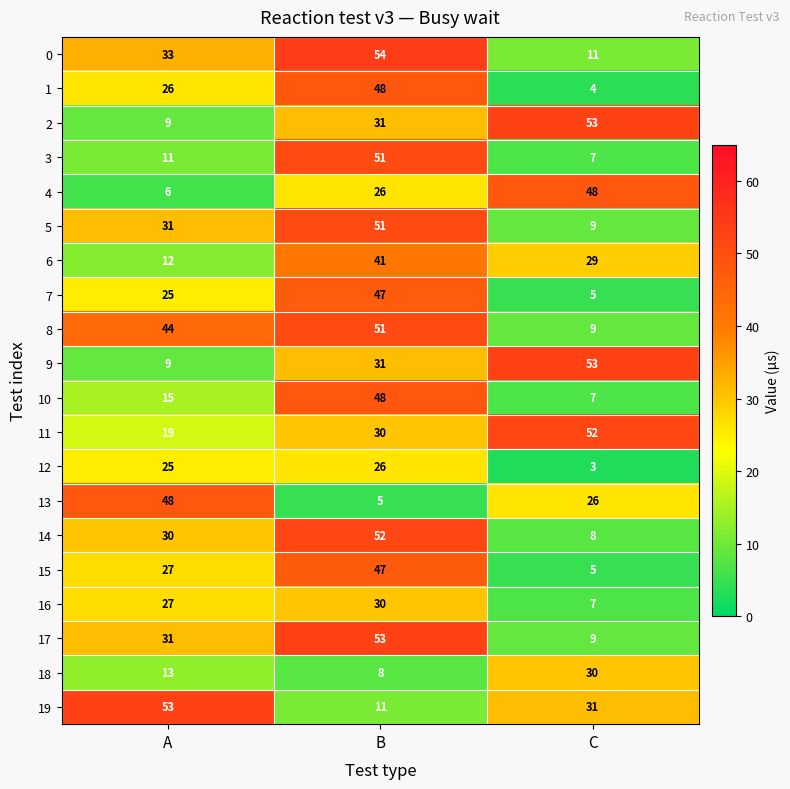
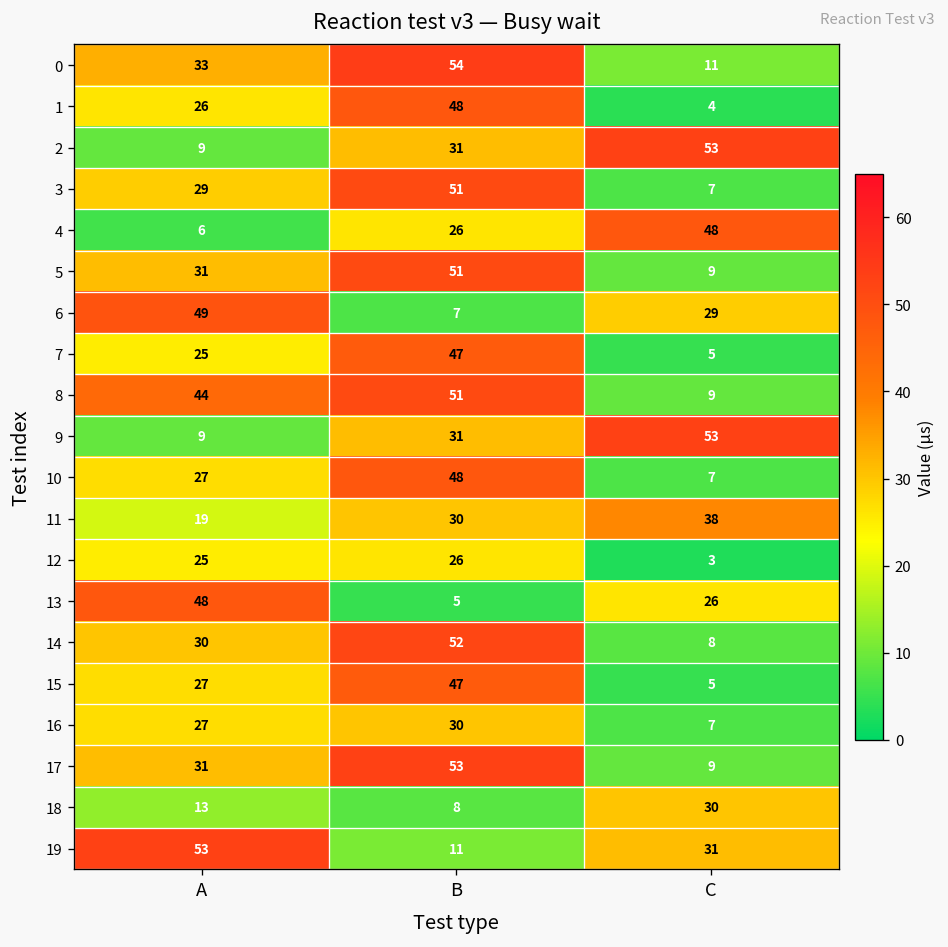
  {
    "0": {
      "A": 33,
      "B": 54,
      "C": 11
    },
    "1": {
      "A": 26,
      "B": 48,
      "C": 4
    },
    "2": {
      "A": 9,
      "B": 31,
      "C": 53
    },
    "3": {
-     "A": 11,
+     "A": 29,
      "B": 51,
      "C": 7
    },
    "4": {
      "A": 6,
      "B": 26,
      "C": 48
    },
    "5": {
      "A": 31,
      "B": 51,
      "C": 9
    },
    "6": {
-     "A": 12,
-     "B": 41,
+     "A": 49,
+     "B": 7,
      "C": 29
    },
    "7": {
      "A": 25,
      "B": 47,
      "C": 5
    },
    "8": {
      "A": 44,
      "B": 51,
      "C": 9
    },
    "9": {
      "A": 9,
      "B": 31,
      "C": 53
    },
    "10": {
-     "A": 15,
+     "A": 27,
      "B": 48,
      "C": 7
    },
    "11": {
      "A": 19,
      "B": 30,
-     "C": 52
+     "C": 38
    },
    "12": {
      "A": 25,
      "B": 26,
      "C": 3
    },
    "13": {
      "A": 48,
      "B": 5,
      "C": 26
    },
    "14": {
      "A": 30,
      "B": 52,
      "C": 8
    },
    "15": {
      "A": 27,
      "B": 47,
      "C": 5
    },
    "16": {
      "A": 27,
      "B": 30,
      "C": 7
    },
    "17": {
      "A": 31,
      "B": 53,
      "C": 9
    },
    "18": {
      "A": 13,
      "B": 8,
      "C": 30
    },
    "19": {
      "A": 53,
      "B": 11,
      "C": 31
    }
  }
